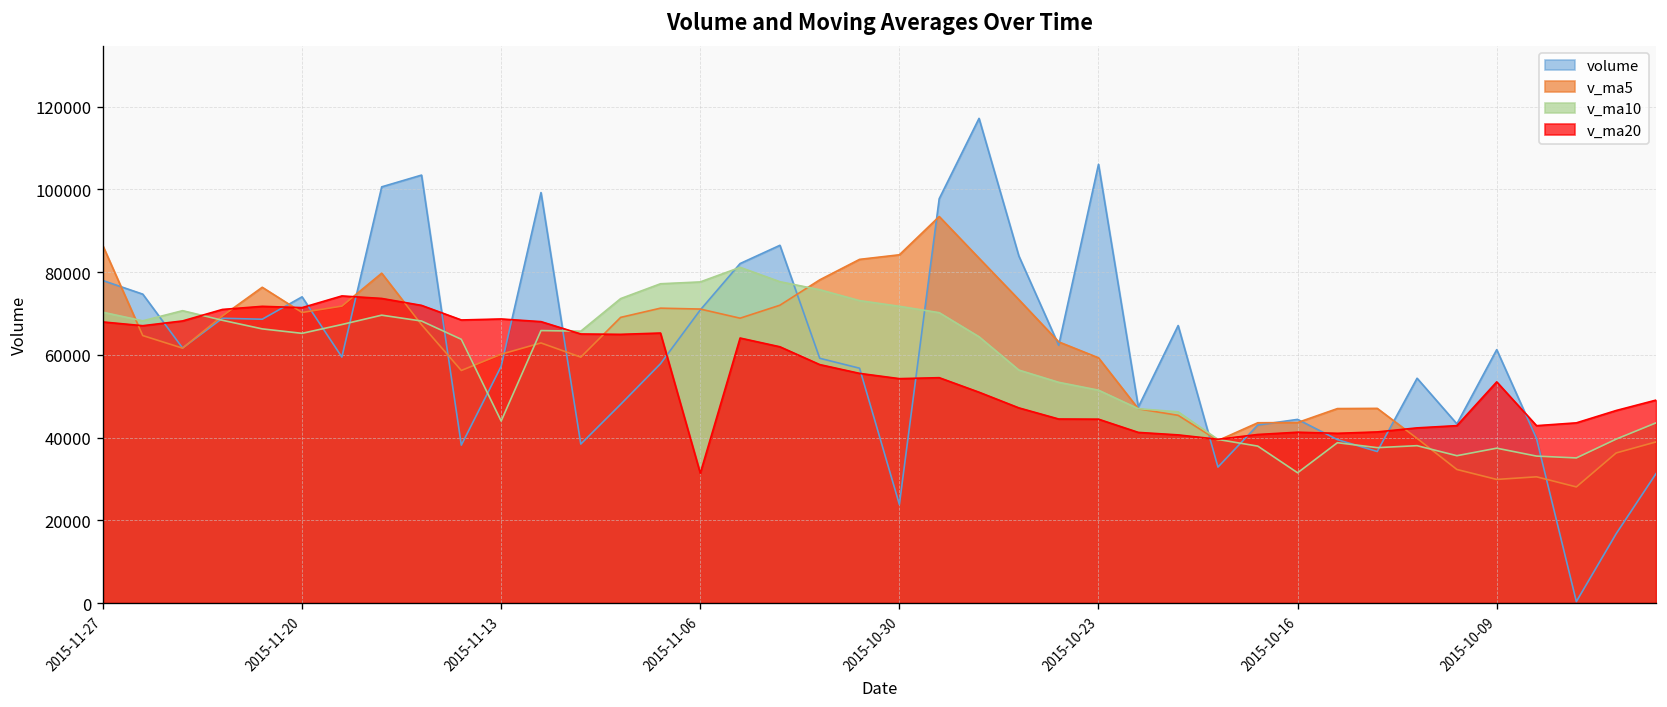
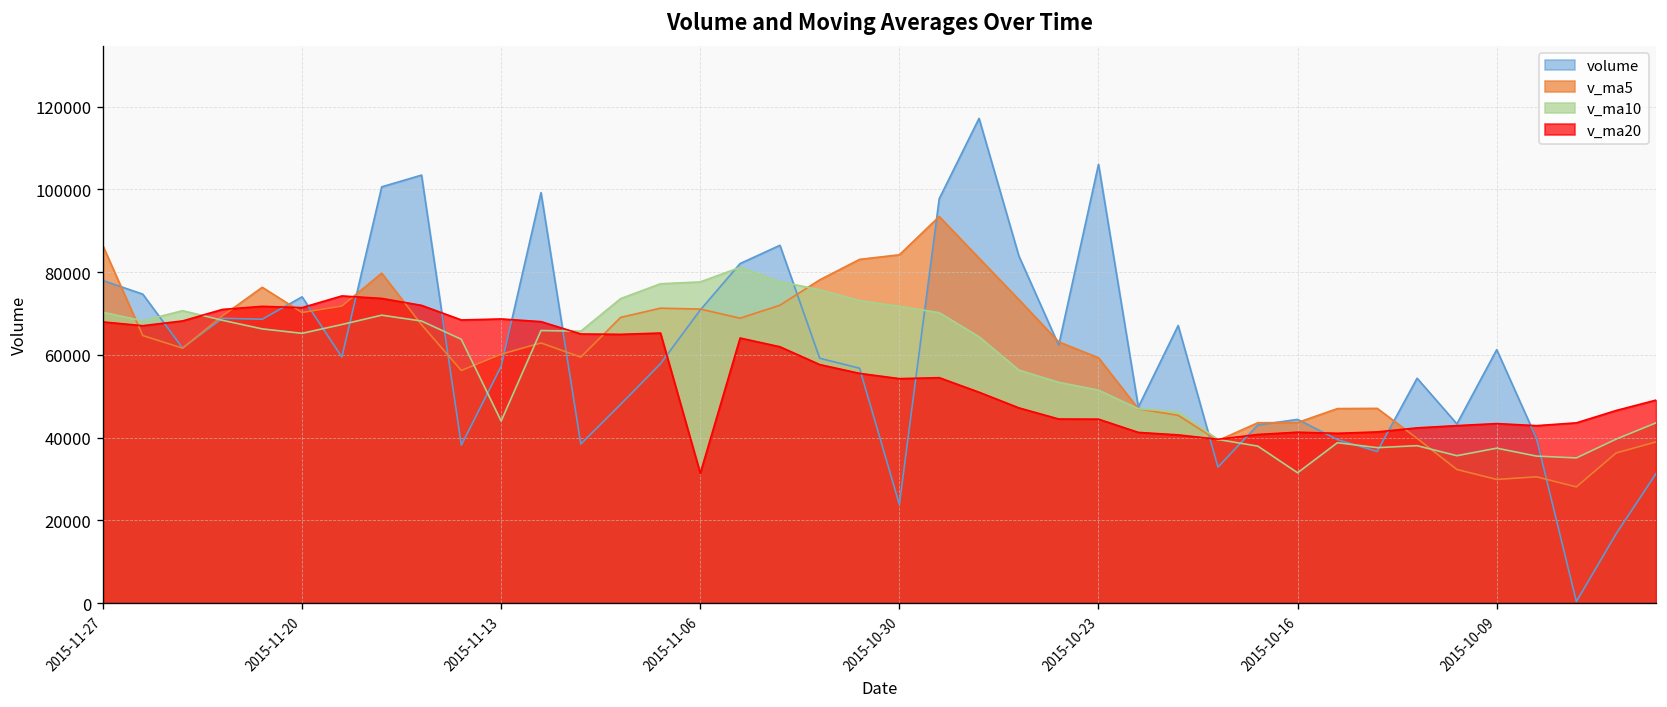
  {
    "volume": {
      "2015-11-27": 78000,
      "2015-11-20": 74000,
      "2015-11-13": 57000,
      "2015-10-30": 24000,
      "2015-10-23": 106000,
      "2015-10-16": 44000,
      "2015-10-09": 61000
    },
    "v_ma5": {
      "2015-11-27": 86000,
      "2015-11-20": 70000,
      "2015-11-13": 60000,
      "2015-10-30": 84000,
      "2015-10-23": 59000,
      "2015-10-16": 44000,
      "2015-10-09": 30000
    },
    "v_ma10": {
      "2015-11-27": 70000,
      "2015-11-20": 65000,
      "2015-11-13": 44000,
      "2015-11-06": 78000,
      "2015-10-30": 72000,
      "2015-10-23": 51000,
      "2015-10-16": 31000,
      "2015-10-09": 37000
    },
    "v_ma20": {
      "2015-11-27": 68000,
      "2015-11-20": 71000,
      "2015-11-13": 69000,
      "2015-11-06": 31000,
      "2015-10-30": 54000,
      "2015-10-23": 44000,
      "2015-10-16": 41000,
-     "2015-10-09": 53000
+     "2015-10-09": 43000
    }
  }
